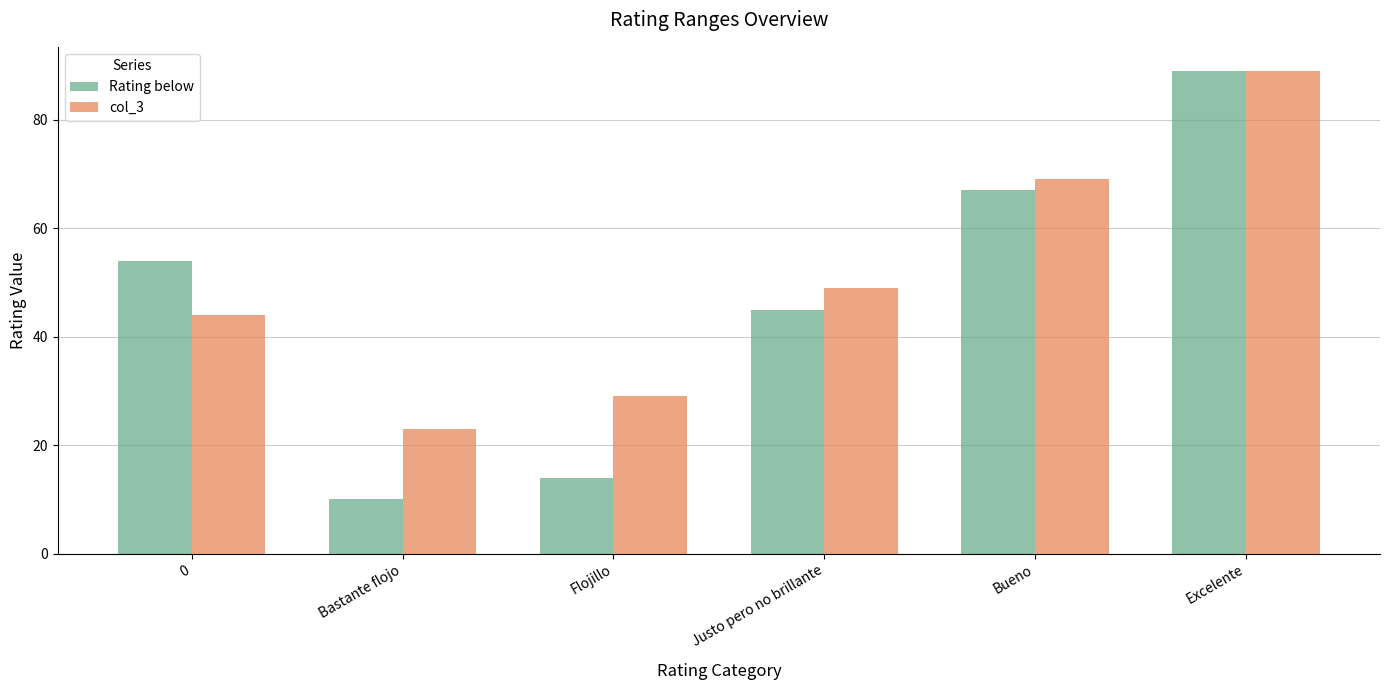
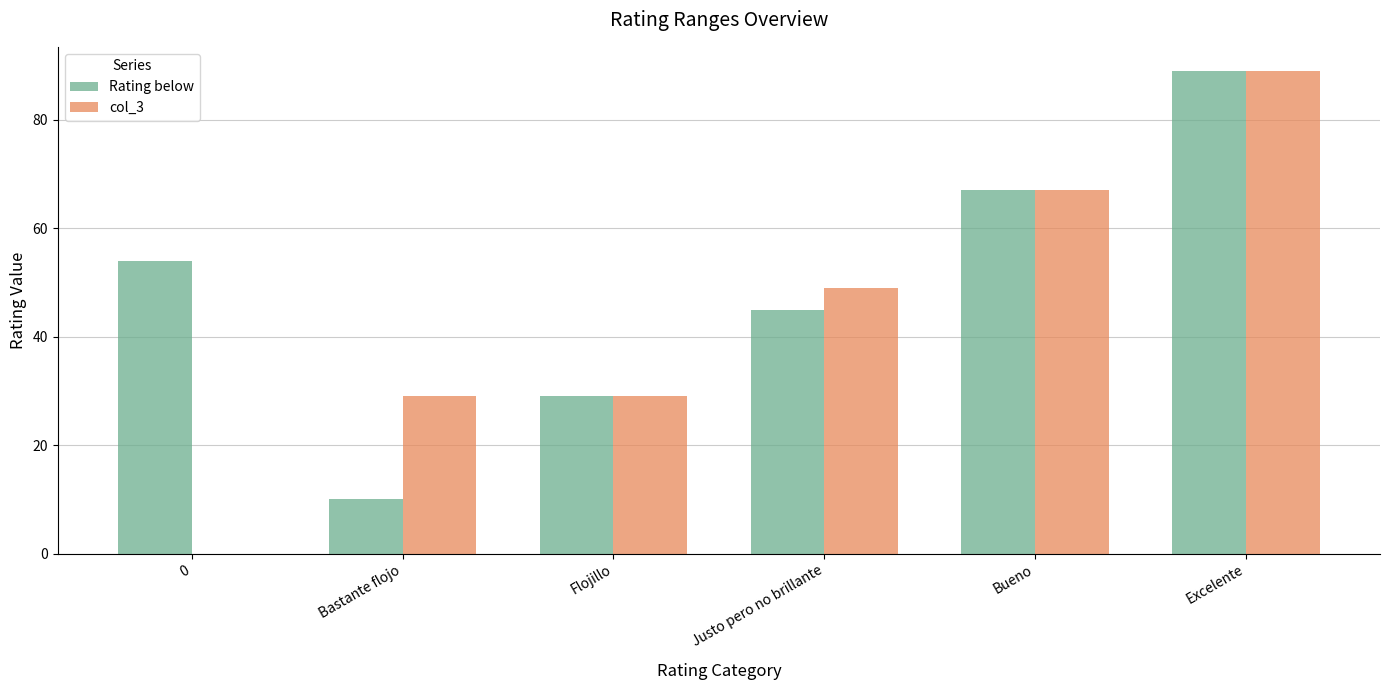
  {
    "Rating below": {
      "0": 54,
      "Bastante flojo": 10,
-     "Flojillo": 14,
+     "Flojillo": 29,
      "Justo pero no brillante": 45,
      "Bueno": 67,
      "Excelente": 89
    },
    "col_3": {
-     "0": 44,
-     "Bastante flojo": 23,
+     "0": 0,
+     "Bastante flojo": 29,
      "Flojillo": 29,
      "Justo pero no brillante": 49,
-     "Bueno": 69,
+     "Bueno": 67,
      "Excelente": 89
    }
  }
